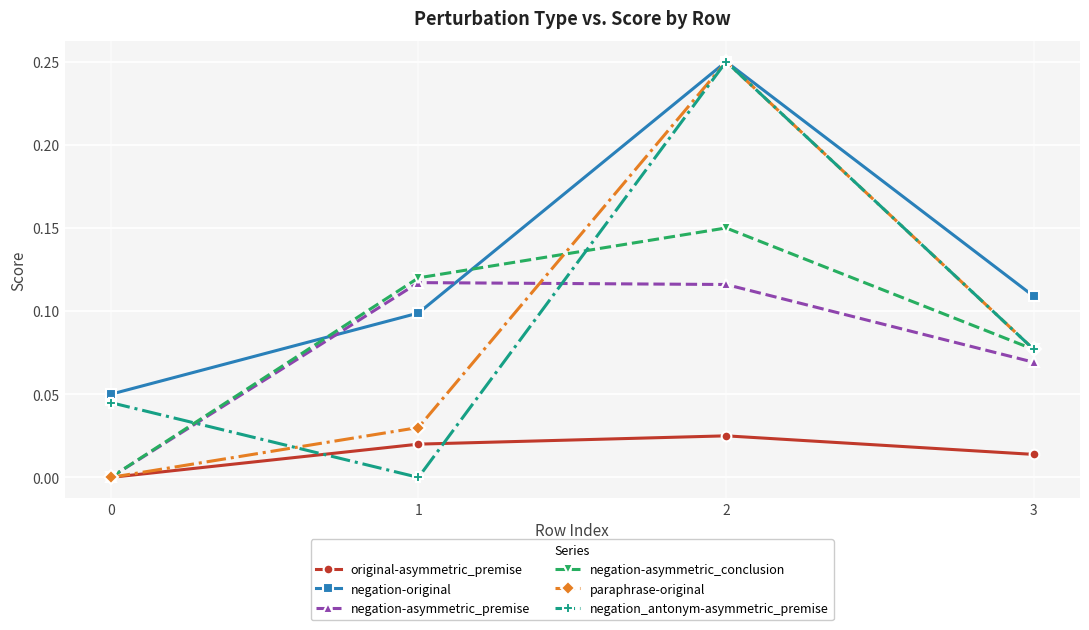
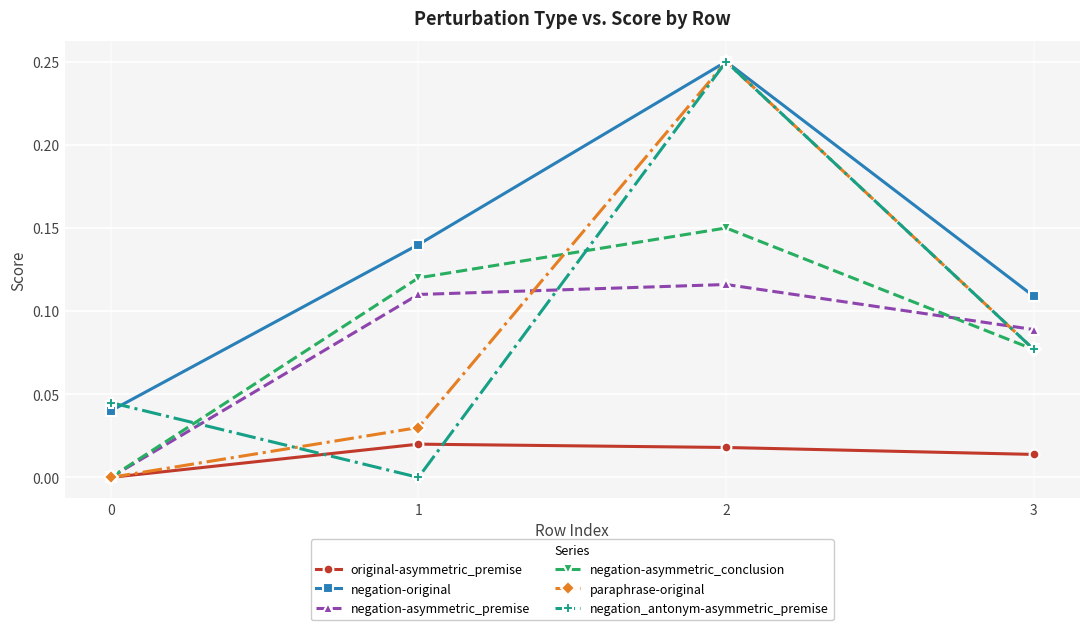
  {
    "original-asymmetric_premise": {
      "1": 0.020,
-     "2": 0.025,
+     "2": 0.018,
      "3": 0.014
    },
    "negation-original": {
-     "0": 0.05,
-     "1": 0.099,
+     "0": 0.04,
+     "1": 0.140,
      "3": 0.109
    },
    "negation-asymmetric_premise": {
-     "1": 0.117,
+     "1": 0.110,
      "2": 0.116,
-     "3": 0.069
+     "3": 0.089
    },
    "paraphrase-original": {
      "1": 0.030
    }
  }
